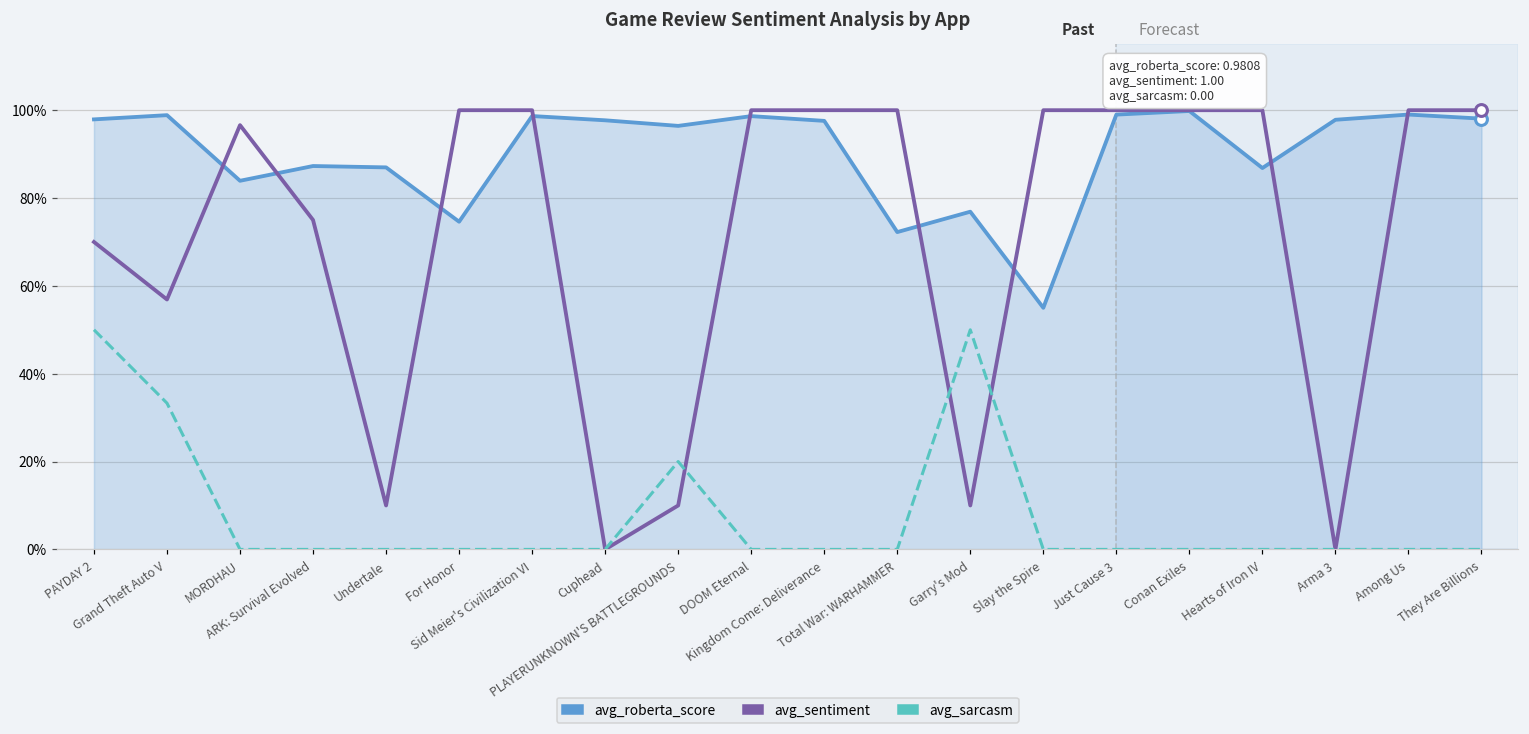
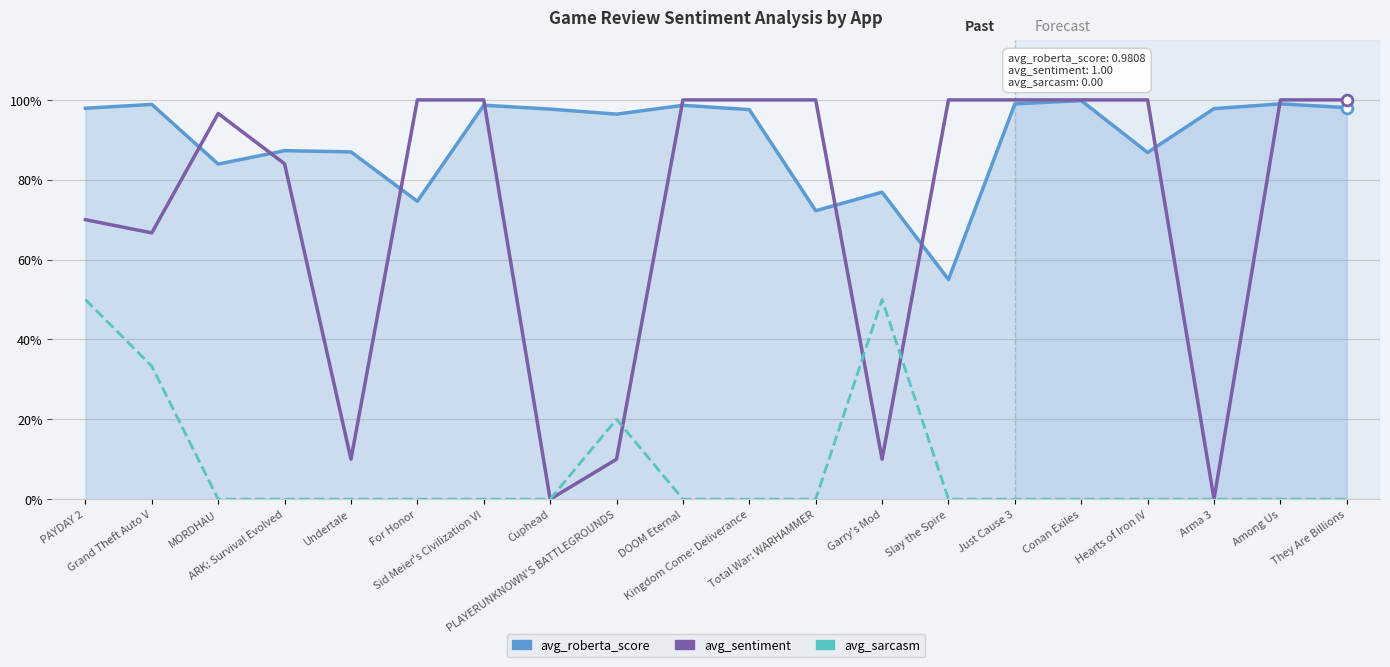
  {
    "avg_sentiment": {
      "PAYDAY 2": "70%",
-     "Grand Theft Auto V": "57%",
+     "Grand Theft Auto V": "67%",
      "MORDHAU": "97%",
-     "ARK: Survival Evolved": "75%",
+     "ARK: Survival Evolved": "84%",
      "Undertale": "10%",
      "For Honor": "100%",
      "Sid Meier's Civilization VI": "100%",
      "PLAYERUNKNOWN'S BATTLEGROUNDS": "10%",
      "DOOM Eternal": "100%",
      "Kingdom Come: Deliverance": "100%",
      "Total War: WARHAMMER": "100%",
      "Garry's Mod": "10%",
      "Slay the Spire": "100%",
      "Among Us": "100%"
    }
  }
